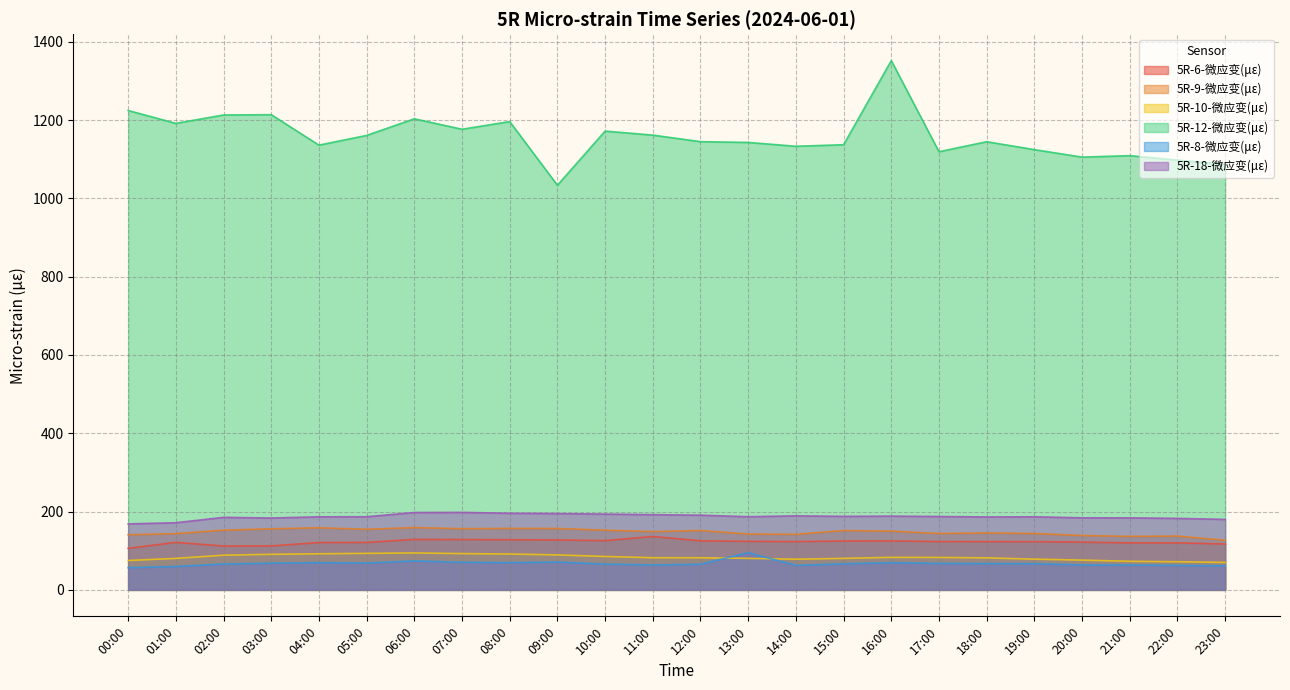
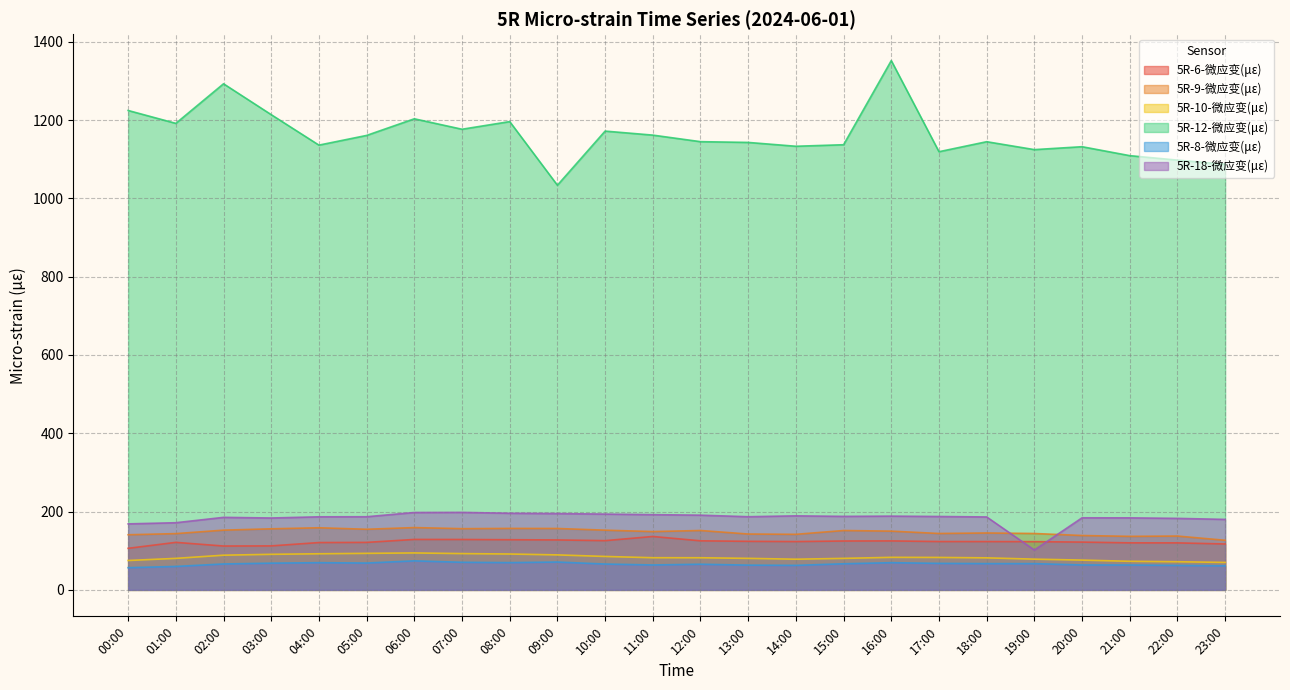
  {
    "5R-12-微应变(με)": {
      "00:00": 1220,
      "01:00": 1190,
-     "02:00": 1210,
+     "02:00": 1290,
      "03:00": 1210,
      "04:00": 1140,
      "05:00": 1160,
      "06:00": 1200,
      "07:00": 1180,
      "08:00": 1200,
      "09:00": 1030,
      "10:00": 1170,
      "11:00": 1160,
      "12:00": 1140,
      "13:00": 1140,
      "14:00": 1130,
      "15:00": 1140,
      "16:00": 1350,
      "17:00": 1120,
      "18:00": 1140,
      "19:00": 1120,
-     "20:00": 1110,
+     "20:00": 1130,
      "21:00": 1110
    },
    "5R-8-微应变(με)": {
      "00:00": 60,
      "01:00": 60,
      "02:00": 70,
      "03:00": 70,
      "04:00": 70,
      "05:00": 70,
      "06:00": 70,
      "07:00": 70,
      "08:00": 70,
      "09:00": 70,
      "10:00": 70,
      "11:00": 60,
      "12:00": 70,
-     "13:00": 100,
+     "13:00": 60,
      "14:00": 60,
      "15:00": 70,
      "16:00": 70,
      "17:00": 70,
      "18:00": 70,
      "19:00": 70,
      "20:00": 60,
      "21:00": 60,
      "22:00": 60,
      "23:00": 60
    },
    "5R-18-微应变(με)": {
      "00:00": 170,
      "01:00": 170,
      "02:00": 190,
      "03:00": 180,
      "04:00": 190,
      "05:00": 190,
      "06:00": 200,
      "07:00": 200,
      "08:00": 200,
      "09:00": 190,
      "10:00": 190,
      "11:00": 190,
      "12:00": 190,
      "13:00": 190,
      "14:00": 190,
      "15:00": 190,
      "16:00": 190,
      "17:00": 190,
      "18:00": 190,
-     "19:00": 190,
+     "19:00": 100,
      "20:00": 180,
      "21:00": 180,
      "22:00": 180,
      "23:00": 180
    }
  }
